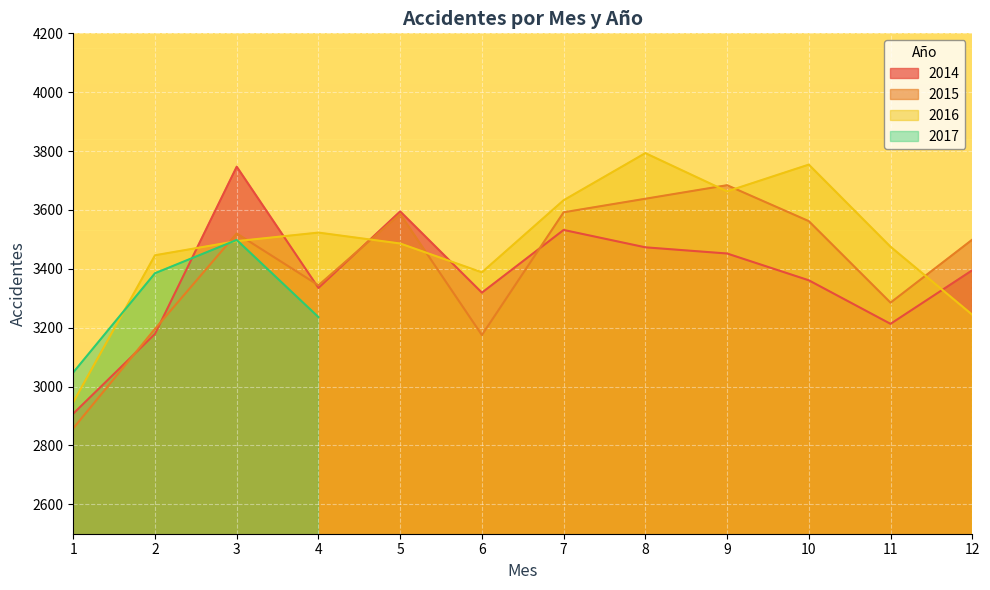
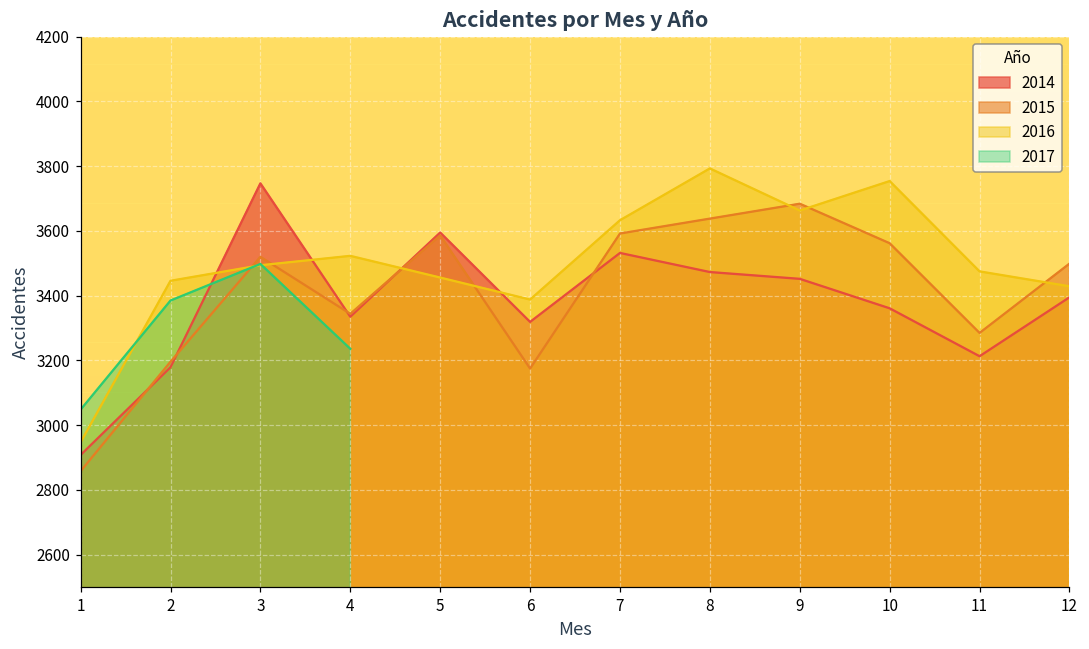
  {
    "2016": {
      "1": 2950,
      "2": 3450,
      "4": 3520,
-     "5": 3490,
+     "5": 3460,
      "6": 3390,
      "7": 3630,
      "8": 3790,
      "9": 3660,
      "10": 3750,
      "11": 3480,
-     "12": 3240
+     "12": 3430
    },
    "2017": {
      "1": 3050,
      "2": 3390,
      "4": 3240
    }
  }
